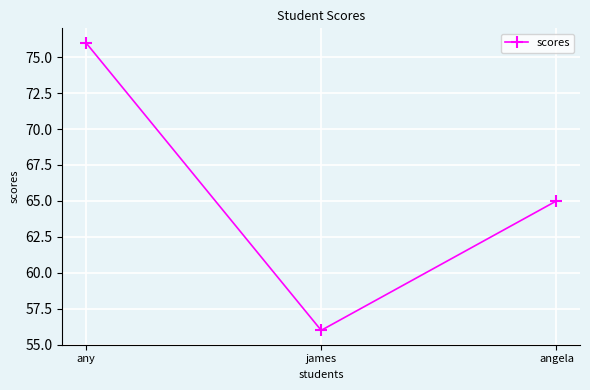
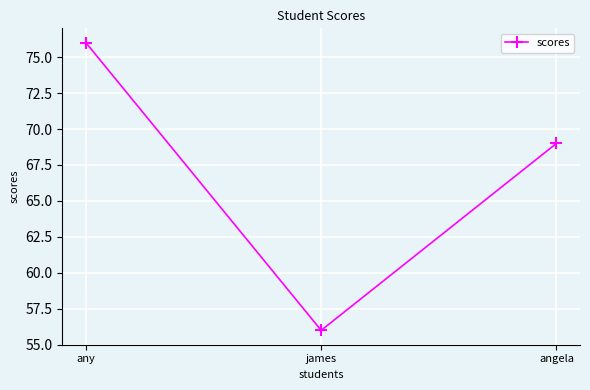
  {
    "any": 76,
    "james": 56,
-   "angela": 65
+   "angela": 69
  }
